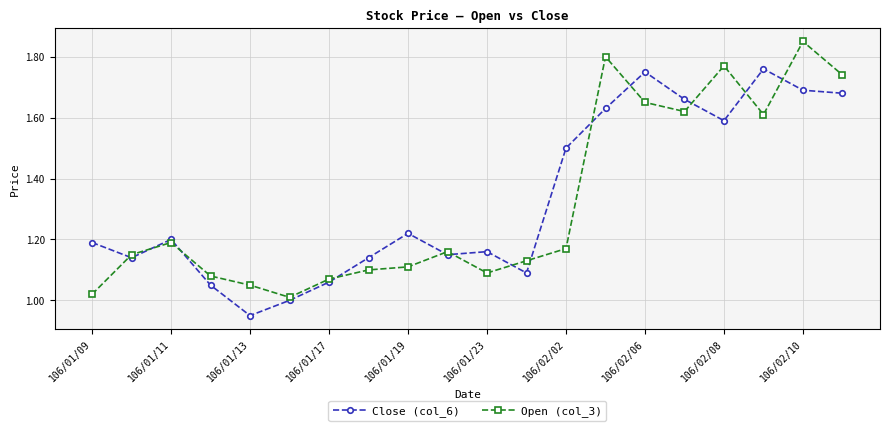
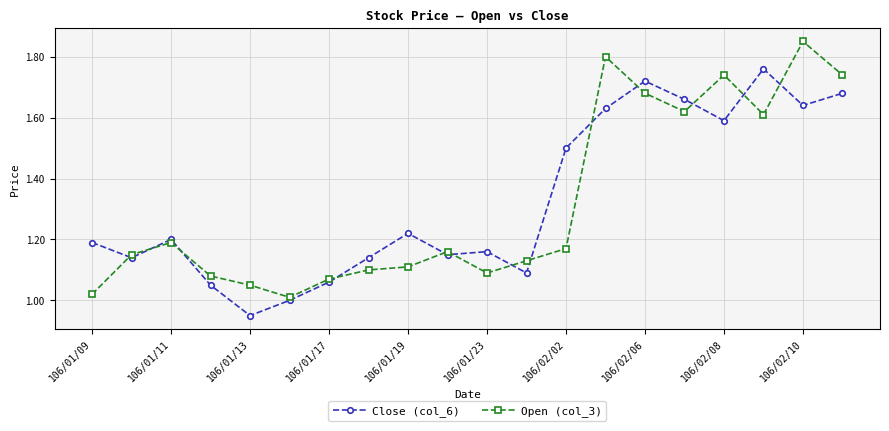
  {
    "Close (col_6)": {
      "106/01/09": 1.19,
      "106/01/11": 1.20,
      "106/01/13": 0.95,
      "106/01/17": 1.06,
      "106/01/19": 1.22,
      "106/01/23": 1.16,
      "106/02/02": 1.50,
-     "106/02/06": 1.75,
+     "106/02/06": 1.72,
      "106/02/08": 1.59,
-     "106/02/10": 1.69
+     "106/02/10": 1.64
    },
    "Open (col_3)": {
      "106/01/09": 1.02,
      "106/01/11": 1.19,
      "106/01/13": 1.05,
      "106/01/17": 1.07,
      "106/01/19": 1.11,
      "106/01/23": 1.09,
      "106/02/02": 1.17,
-     "106/02/06": 1.65,
-     "106/02/08": 1.77,
+     "106/02/06": 1.68,
+     "106/02/08": 1.74,
      "106/02/10": 1.85
    }
  }
